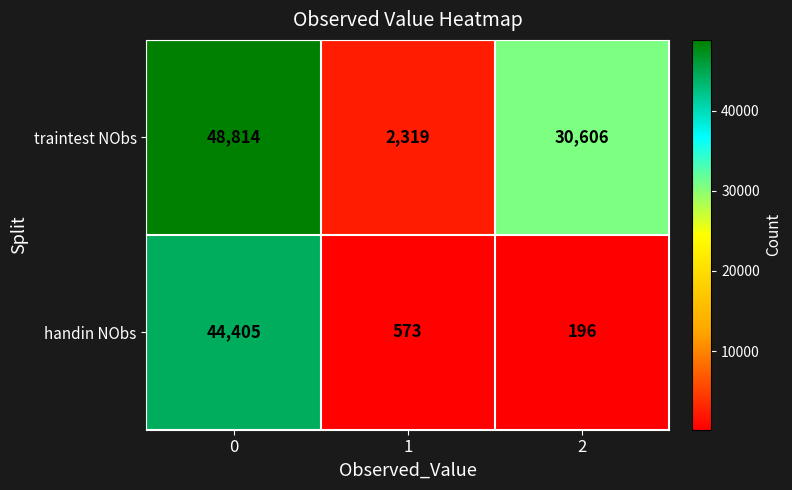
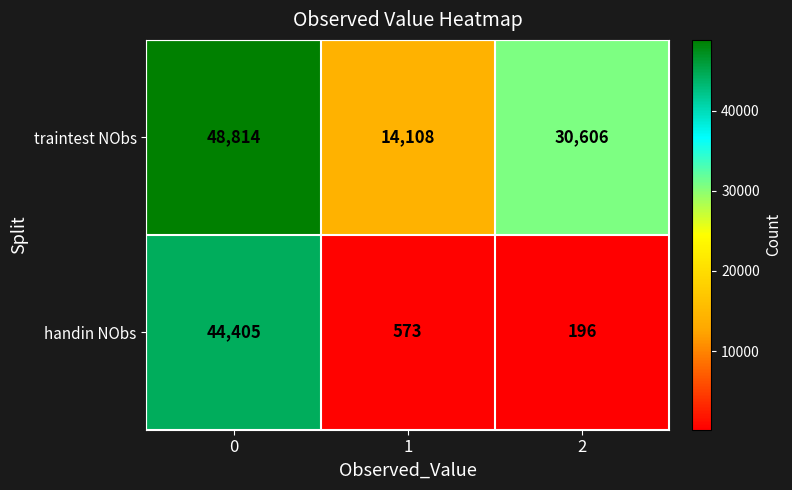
  {
    "traintest NObs": {
      "0": "48,814",
-     "1": "2,319",
+     "1": "14,108",
      "2": "30,606"
    },
    "handin NObs": {
      "0": "44,405",
      "1": "573",
      "2": "196"
    }
  }
